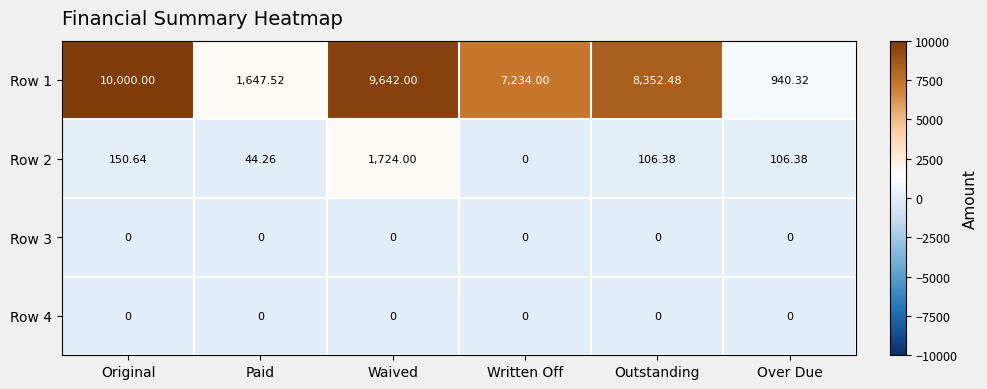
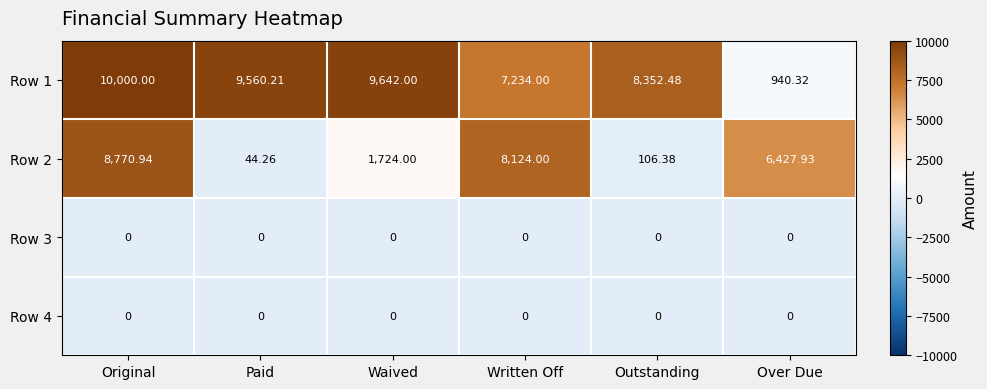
  {
    "Row 1": {
      "Original": "10,000.00",
-     "Paid": "1,647.52",
+     "Paid": "9,560.21",
      "Waived": "9,642.00",
      "Written Off": "7,234.00",
      "Outstanding": "8,352.48",
      "Over Due": "940.32"
    },
    "Row 2": {
-     "Original": "150.64",
+     "Original": "8,770.94",
      "Paid": "44.26",
      "Waived": "1,724.00",
-     "Written Off": "0",
+     "Written Off": "8,124.00",
      "Outstanding": "106.38",
-     "Over Due": "106.38"
+     "Over Due": "6,427.93"
    },
    "Row 3": {
      "Original": "0",
      "Paid": "0",
      "Waived": "0",
      "Written Off": "0",
      "Outstanding": "0",
      "Over Due": "0"
    },
    "Row 4": {
      "Original": "0",
      "Paid": "0",
      "Waived": "0",
      "Written Off": "0",
      "Outstanding": "0",
      "Over Due": "0"
    }
  }
